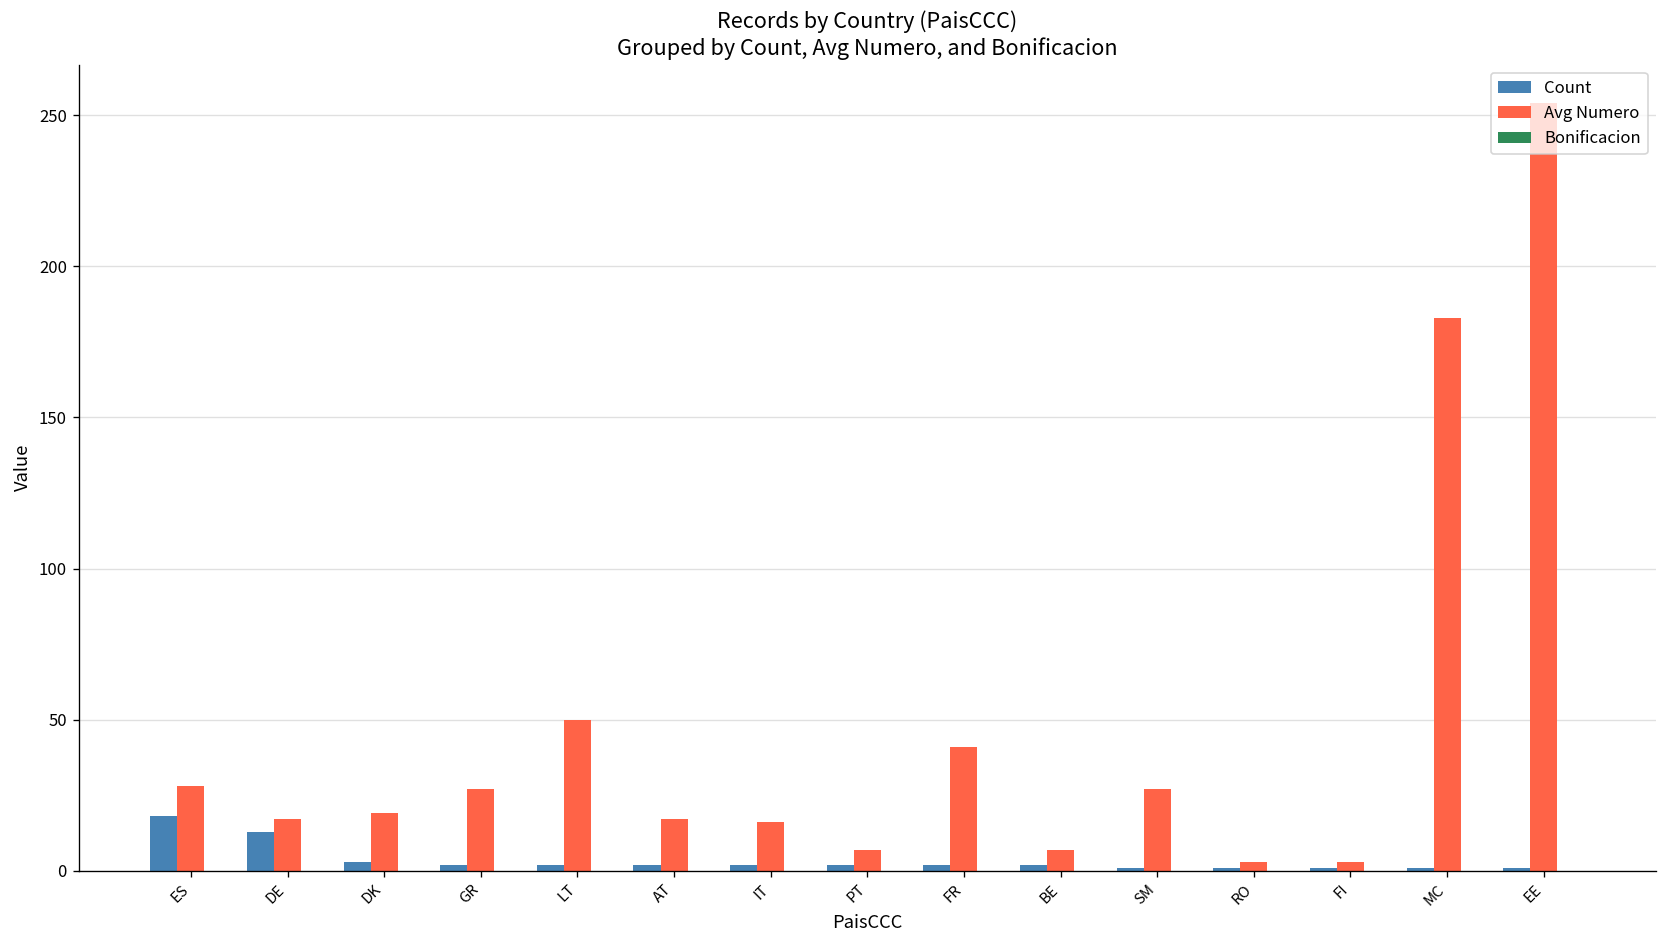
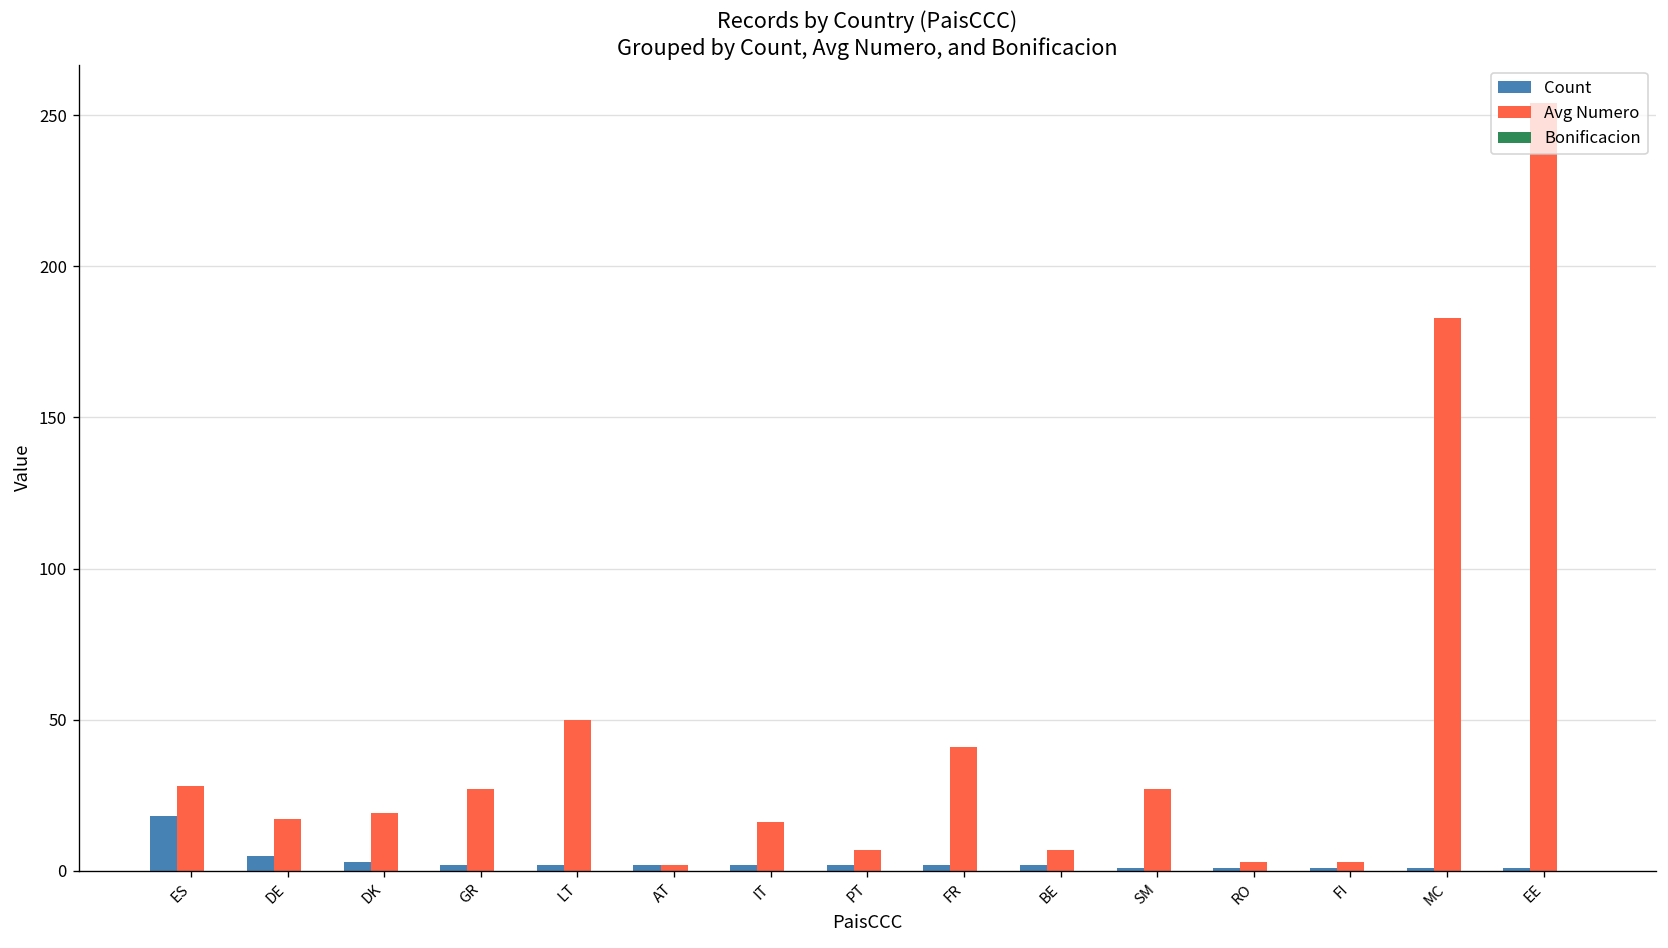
  {
    "Count": {
      "ES": 18,
-     "DE": 13,
+     "DE": 5,
      "DK": 3,
      "GR": 2,
      "LT": 2,
      "AT": 2,
      "IT": 2,
      "PT": 2,
      "FR": 2,
      "BE": 2,
      "SM": 1,
      "RO": 1,
      "FI": 1,
      "MC": 1,
      "EE": 1
    },
    "Avg Numero": {
      "ES": 28,
      "DE": 17,
      "DK": 19,
      "GR": 27,
      "LT": 50,
-     "AT": 17,
+     "AT": 2,
      "IT": 16,
      "PT": 7,
      "FR": 41,
      "BE": 7,
      "SM": 27,
      "RO": 3,
      "FI": 3,
      "MC": 183
    },
    "Bonificacion": {
      "ES": 0,
      "DE": 0,
      "DK": 0,
      "GR": 0,
      "LT": 0,
      "AT": 0,
      "IT": 0,
      "PT": 0,
      "FR": 0,
      "BE": 0,
      "SM": 0,
      "RO": 0,
      "FI": 0,
      "MC": 0,
      "EE": 0
    }
  }
